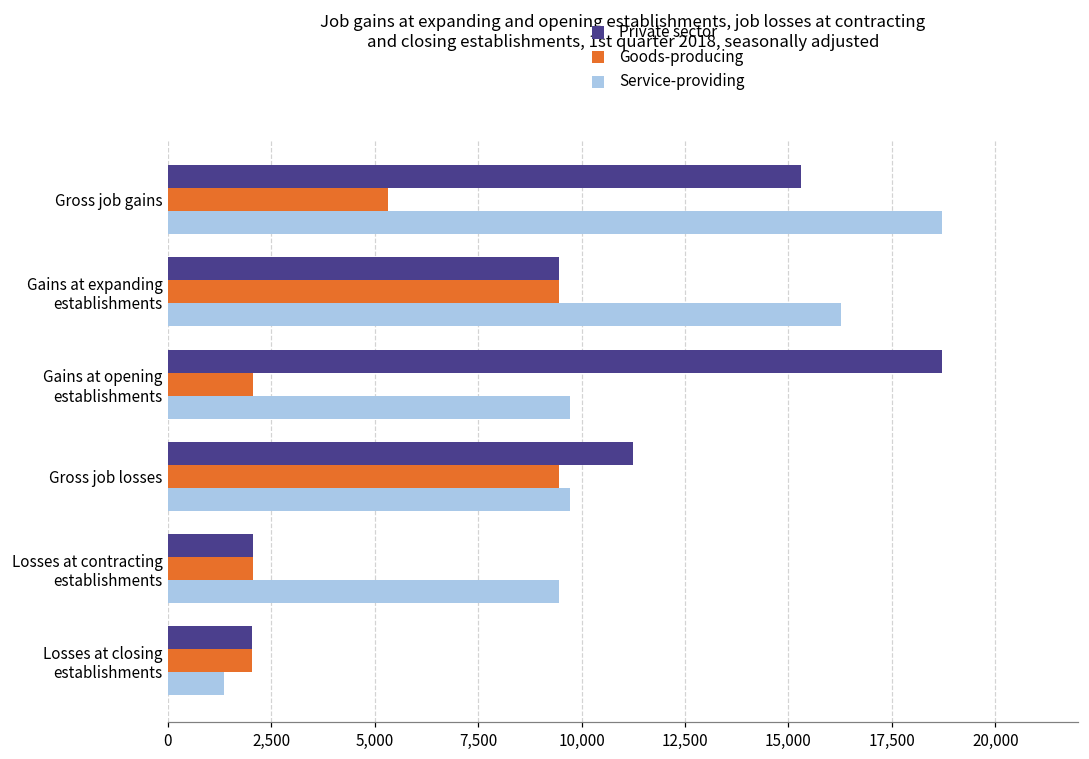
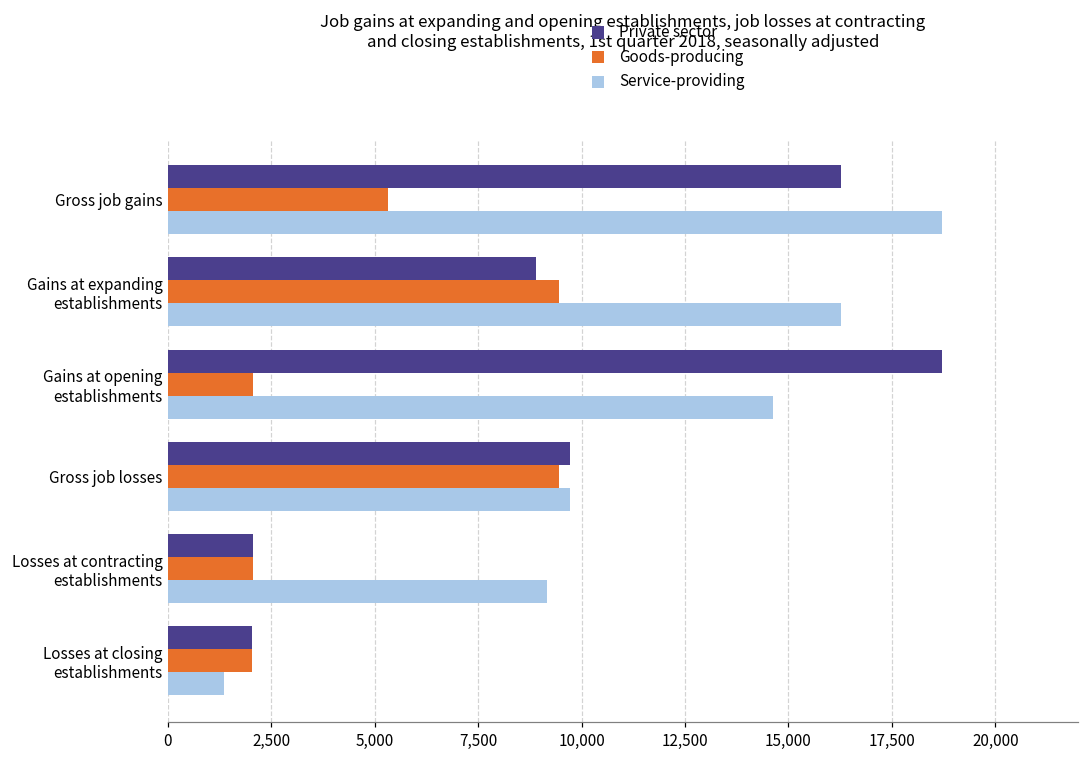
  {
    "Private sector": {
-     "Gross job gains": "15,300",
-     "Gains at expanding establishments": "9,500",
+     "Gross job gains": "16,300",
+     "Gains at expanding establishments": "8,900",
      "Gains at opening establishments": "18,700",
-     "Gross job losses": "11,300",
+     "Gross job losses": "9,700",
      "Losses at contracting establishments": "2,000",
      "Losses at closing establishments": "2,000"
    },
    "Goods-producing": {
      "Gross job gains": "5,300",
      "Gains at expanding establishments": "9,500",
      "Gains at opening establishments": "2,000",
      "Gross job losses": "9,500",
      "Losses at contracting establishments": "2,000",
      "Losses at closing establishments": "2,000"
    },
    "Service-providing": {
      "Gross job gains": "18,700",
      "Gains at expanding establishments": "16,300",
-     "Gains at opening establishments": "9,700",
+     "Gains at opening establishments": "14,600",
      "Gross job losses": "9,700",
-     "Losses at contracting establishments": "9,500",
+     "Losses at contracting establishments": "9,200",
      "Losses at closing establishments": "1,400"
    }
  }
